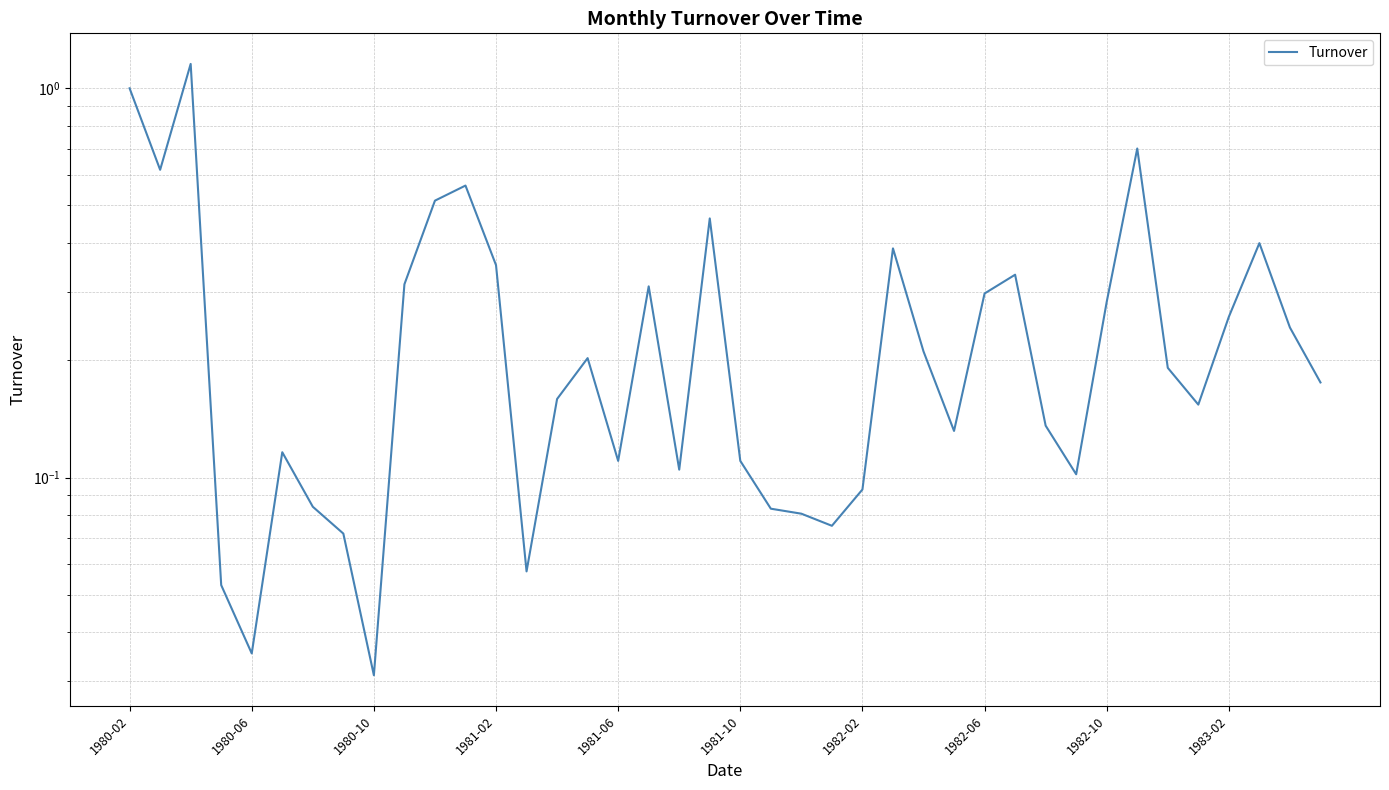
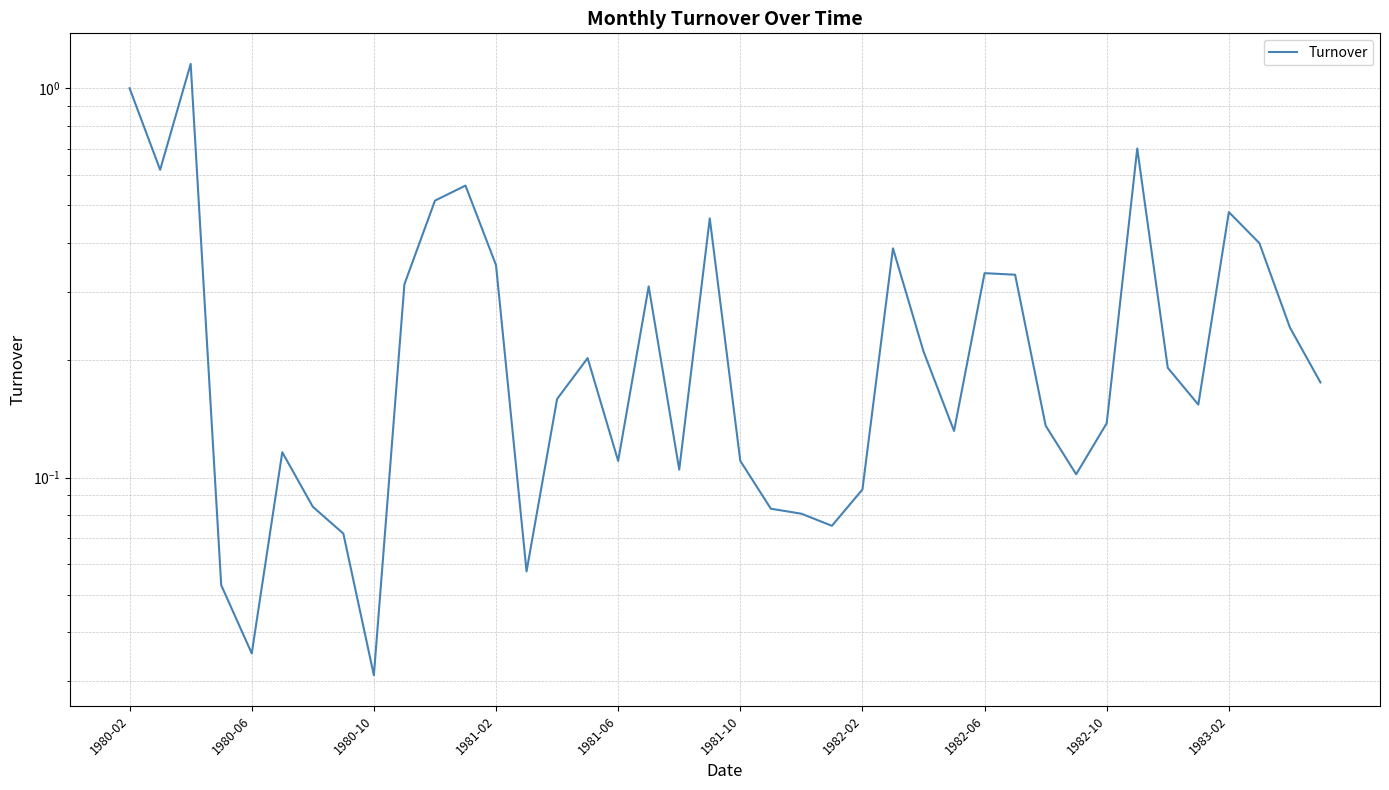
  {
    "1980-02": 1.00,
    "1980-06": 0.035,
    "1980-10": 0.031,
    "1981-02": 0.35,
    "1981-06": 0.110,
    "1981-10": 0.110,
    "1982-02": 0.093,
-   "1982-06": 0.30,
-   "1982-10": 0.28,
-   "1983-02": 0.26
+   "1982-06": 0.34,
+   "1982-10": 0.138,
+   "1983-02": 0.48
  }
